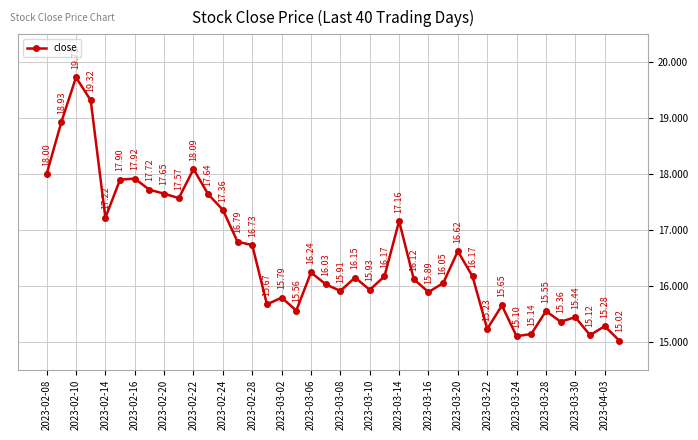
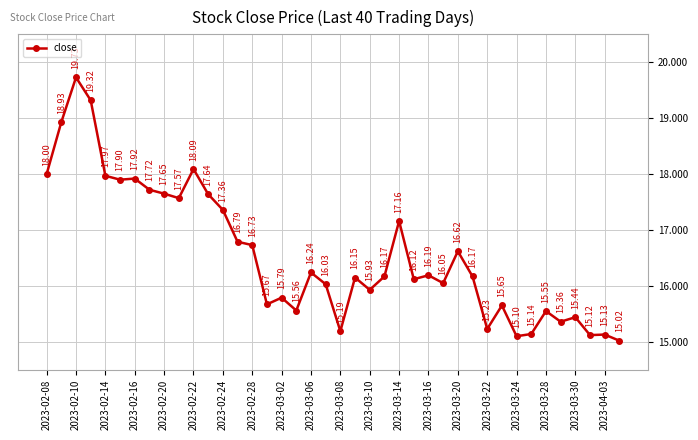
  {
    "2023-02-08": 18.00,
-   "2023-02-14": 17.22,
+   "2023-02-14": 17.97,
    "2023-02-16": 17.92,
    "2023-02-20": 17.65,
    "2023-02-22": 18.09,
    "2023-02-24": 17.36,
    "2023-02-28": 16.73,
    "2023-03-02": 15.79,
    "2023-03-06": 16.24,
-   "2023-03-08": 15.91,
+   "2023-03-08": 15.19,
    "2023-03-10": 15.93,
    "2023-03-14": 17.16,
-   "2023-03-16": 15.89,
+   "2023-03-16": 16.19,
    "2023-03-20": 16.62,
    "2023-03-22": 15.23,
    "2023-03-24": 15.10,
    "2023-03-28": 15.55,
    "2023-03-30": 15.44,
-   "2023-04-03": 15.28
+   "2023-04-03": 15.13
  }
